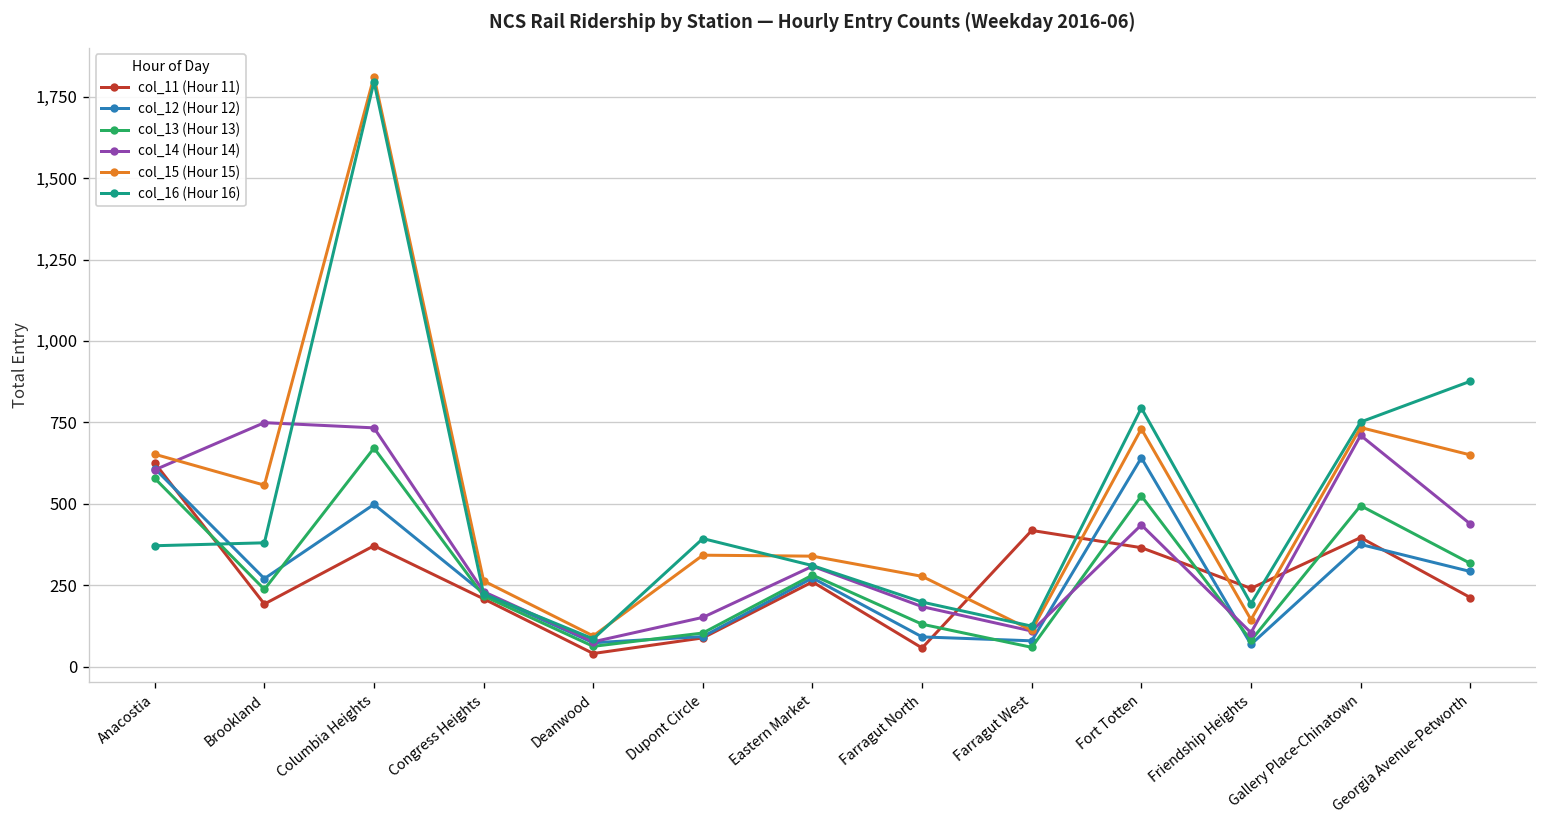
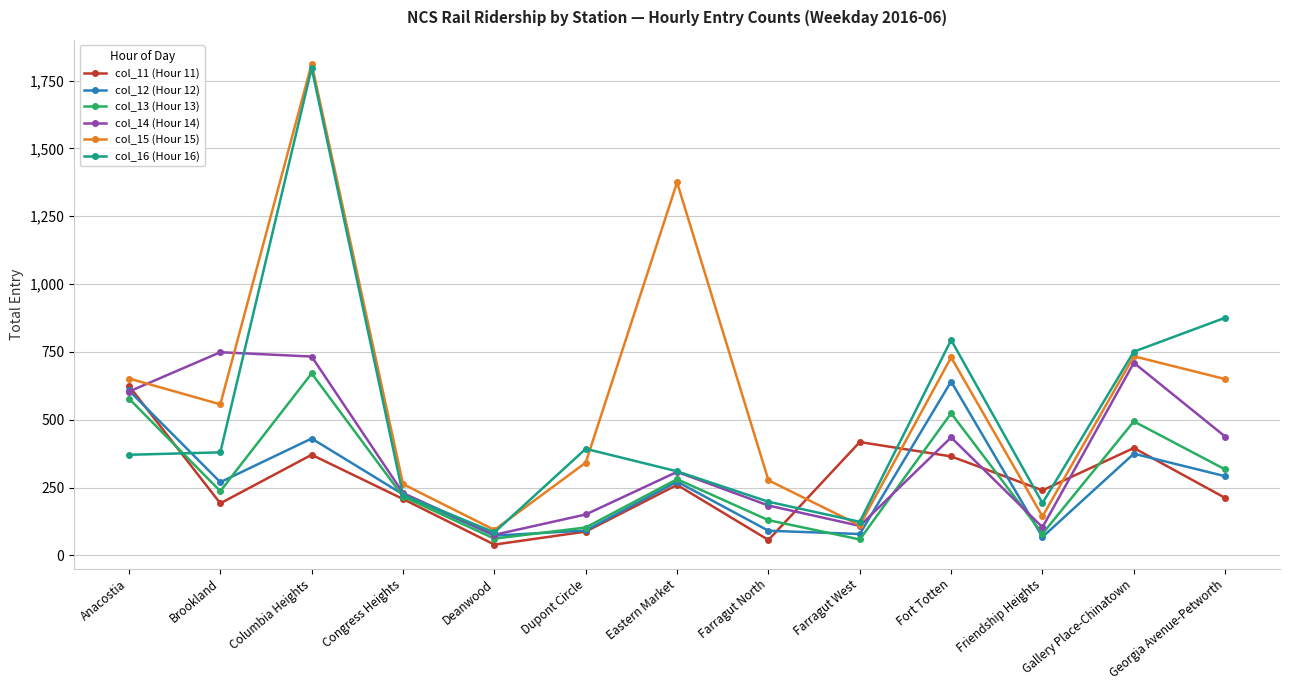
  {
    "col_11 (Hour 11)": {
      "Anacostia": "630",
      "Brookland": "190",
      "Columbia Heights": "370",
      "Deanwood": "40",
      "Eastern Market": "260",
      "Farragut North": "60",
      "Farragut West": "420",
      "Fort Totten": "370",
      "Friendship Heights": "240",
      "Gallery Place-Chinatown": "400",
      "Georgia Avenue-Petworth": "210"
    },
    "col_12 (Hour 12)": {
      "Brookland": "270",
-     "Columbia Heights": "500",
+     "Columbia Heights": "430",
      "Farragut North": "90",
      "Farragut West": "80",
      "Fort Totten": "640",
      "Friendship Heights": "70",
      "Gallery Place-Chinatown": "380",
      "Georgia Avenue-Petworth": "290"
    },
    "col_14 (Hour 14)": {
      "Brookland": "750",
      "Columbia Heights": "730",
      "Dupont Circle": "150",
      "Farragut North": "180",
      "Fort Totten": "440",
      "Friendship Heights": "100",
      "Gallery Place-Chinatown": "710",
      "Georgia Avenue-Petworth": "440"
    },
    "col_15 (Hour 15)": {
      "Anacostia": "650",
      "Brookland": "560",
      "Columbia Heights": "1,810",
      "Congress Heights": "260",
      "Dupont Circle": "340",
-     "Eastern Market": "340",
+     "Eastern Market": "1,380",
      "Farragut North": "280",
      "Fort Totten": "730",
      "Friendship Heights": "140",
      "Gallery Place-Chinatown": "730",
      "Georgia Avenue-Petworth": "650"
    }
  }
